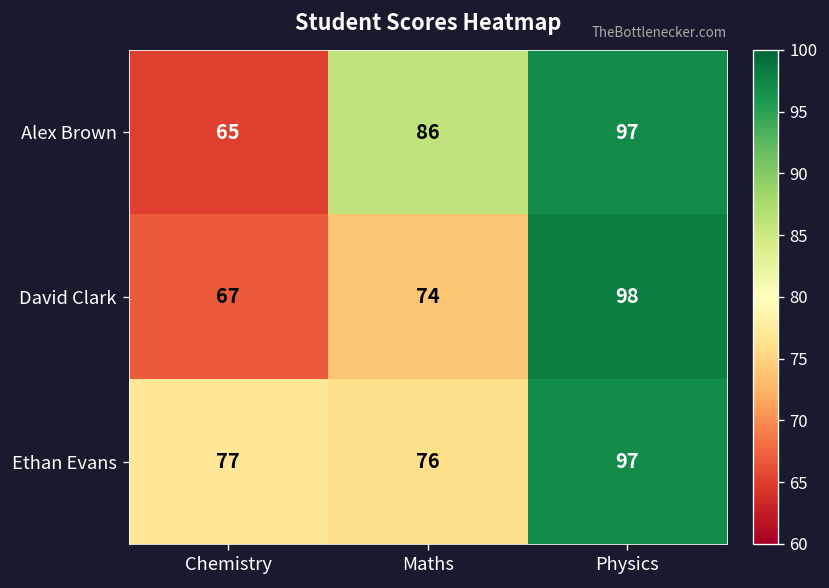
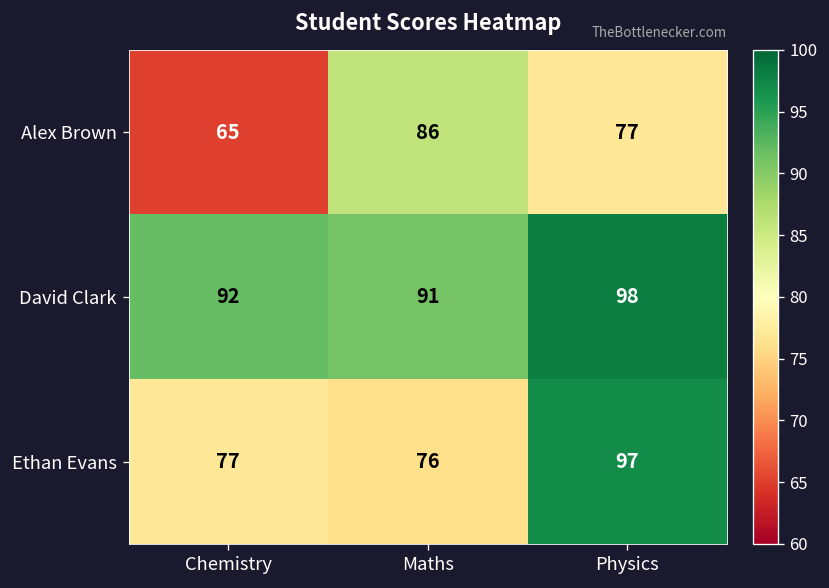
  {
    "Alex Brown": {
      "Chemistry": 65,
      "Maths": 86,
-     "Physics": 97
+     "Physics": 77
    },
    "David Clark": {
-     "Chemistry": 67,
-     "Maths": 74,
+     "Chemistry": 92,
+     "Maths": 91,
      "Physics": 98
    },
    "Ethan Evans": {
      "Chemistry": 77,
      "Maths": 76,
      "Physics": 97
    }
  }
